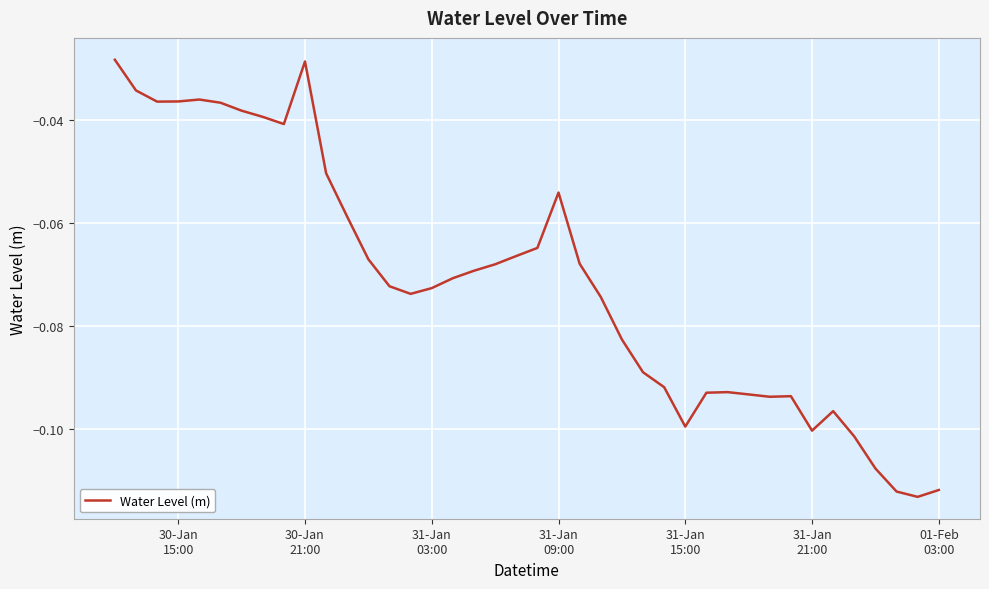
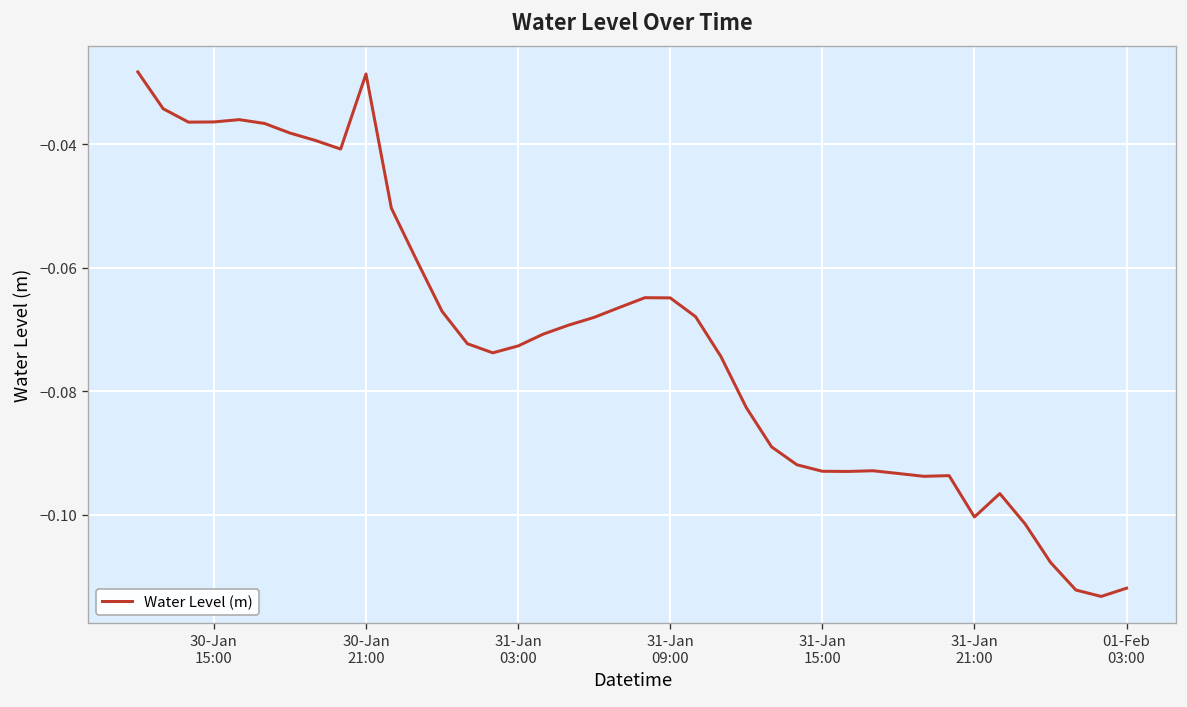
  {
    "30-Jan 15:00": -0.036,
    "30-Jan 21:00": -0.029,
    "31-Jan 03:00": -0.073,
-   "31-Jan 09:00": -0.054,
-   "31-Jan 15:00": -0.100,
+   "31-Jan 09:00": -0.065,
+   "31-Jan 15:00": -0.093,
    "31-Jan 21:00": -0.100,
    "01-Feb 03:00": -0.112
  }
